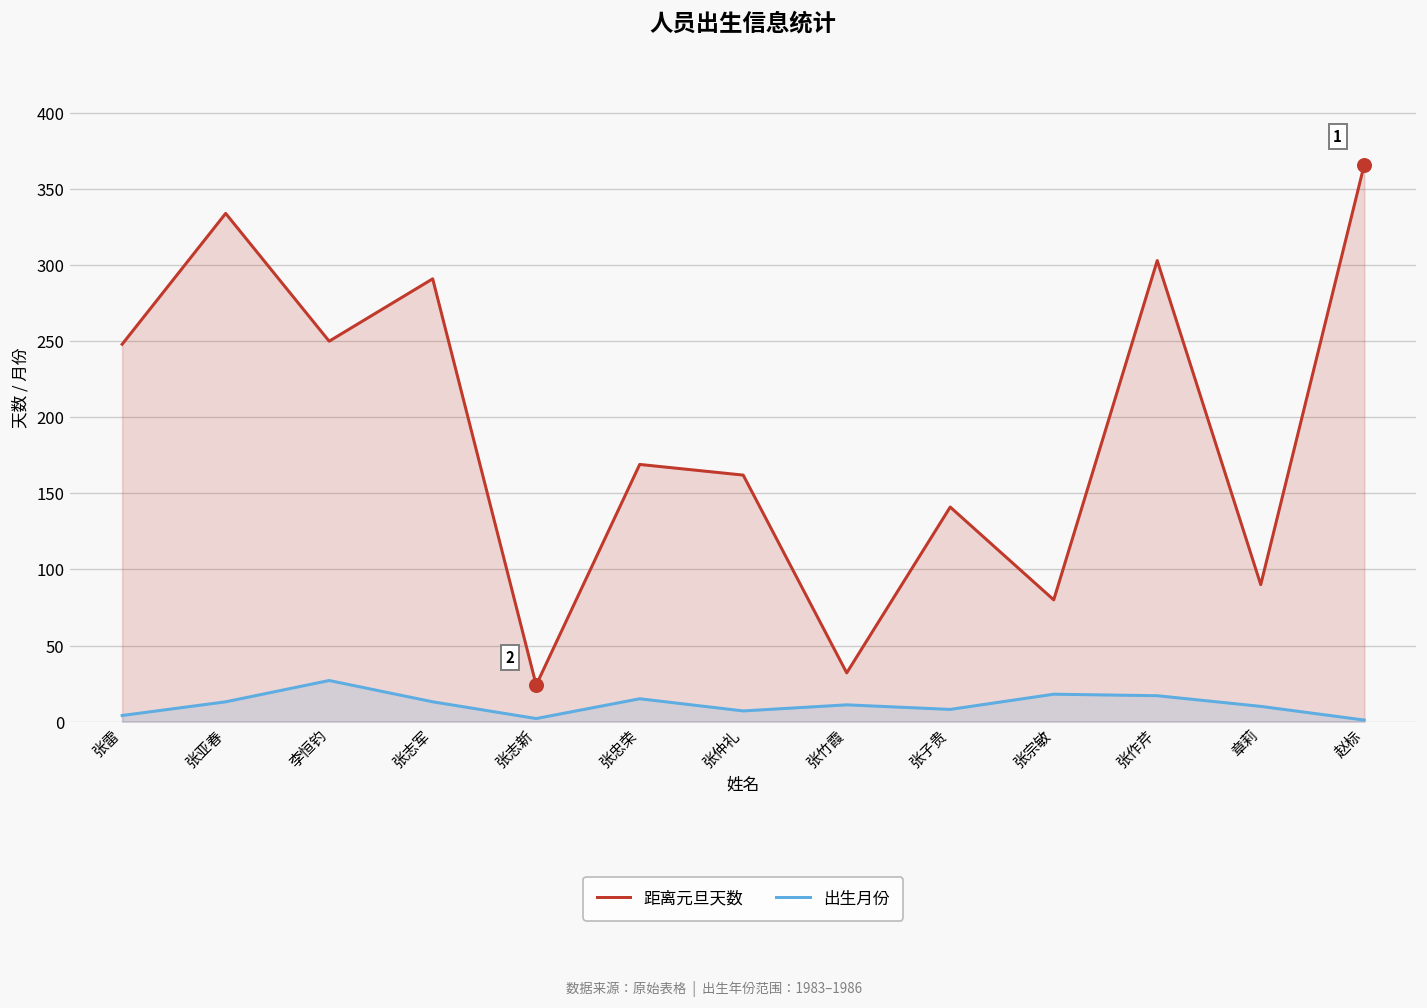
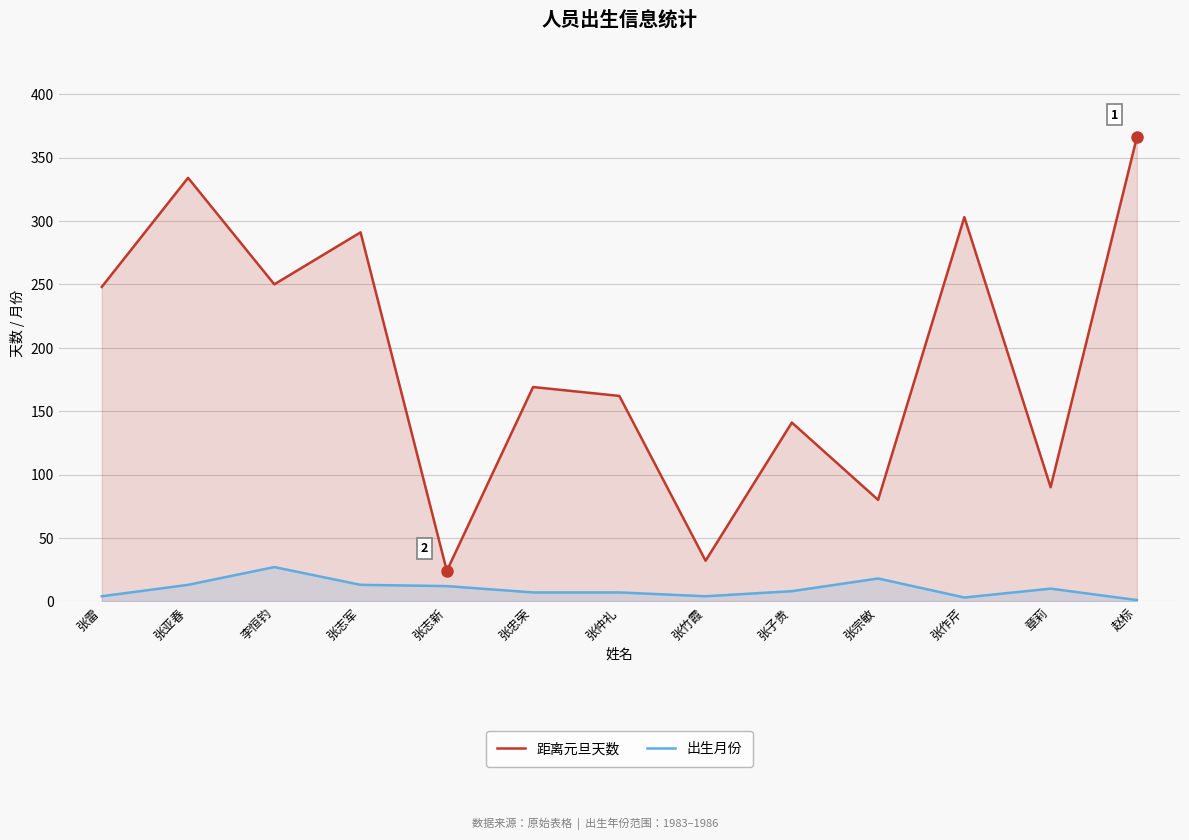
  {
    "出生月份": {
      "张雷": 4,
      "张亚春": 13,
      "李恒钓": 27,
      "张志军": 13,
-     "张志新": 2,
-     "张忠荣": 15,
+     "张志新": 12,
+     "张忠荣": 7,
      "张仲礼": 7,
-     "张竹霞": 11,
+     "张竹霞": 4,
      "张子贵": 8,
      "张宗敏": 18,
-     "张作芹": 17,
+     "张作芹": 3,
      "章莉": 10,
      "赵标": 1
    }
  }
